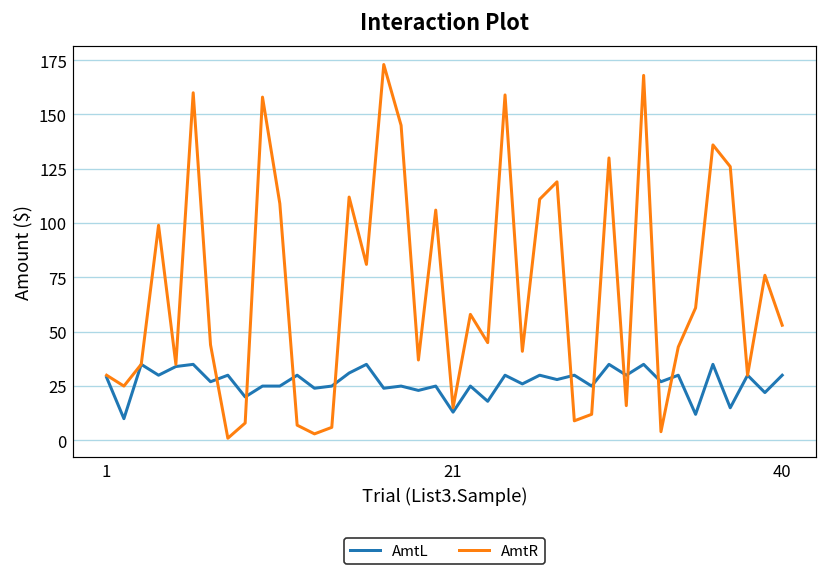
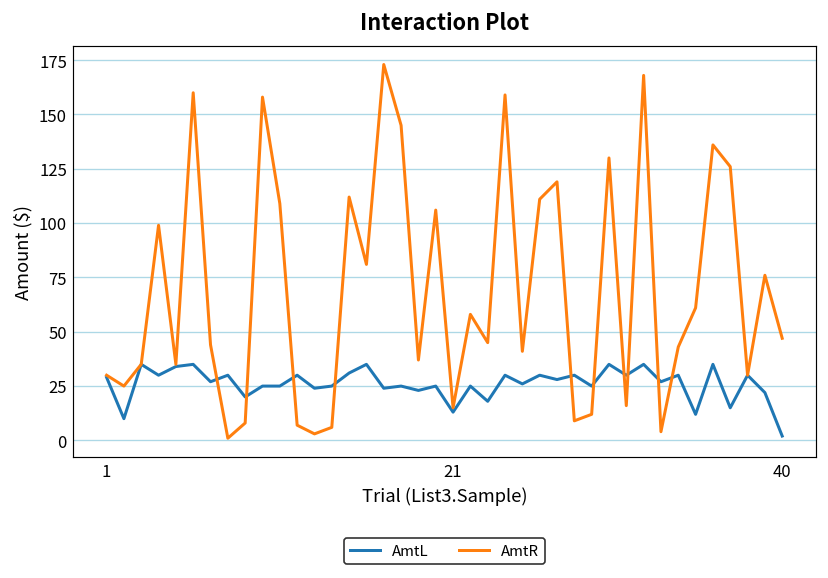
  {
    "AmtL": {
      "21": 13,
-     "40": 30
+     "40": 2
    },
    "AmtR": {
      "21": 15,
-     "40": 53
+     "40": 47
    }
  }
